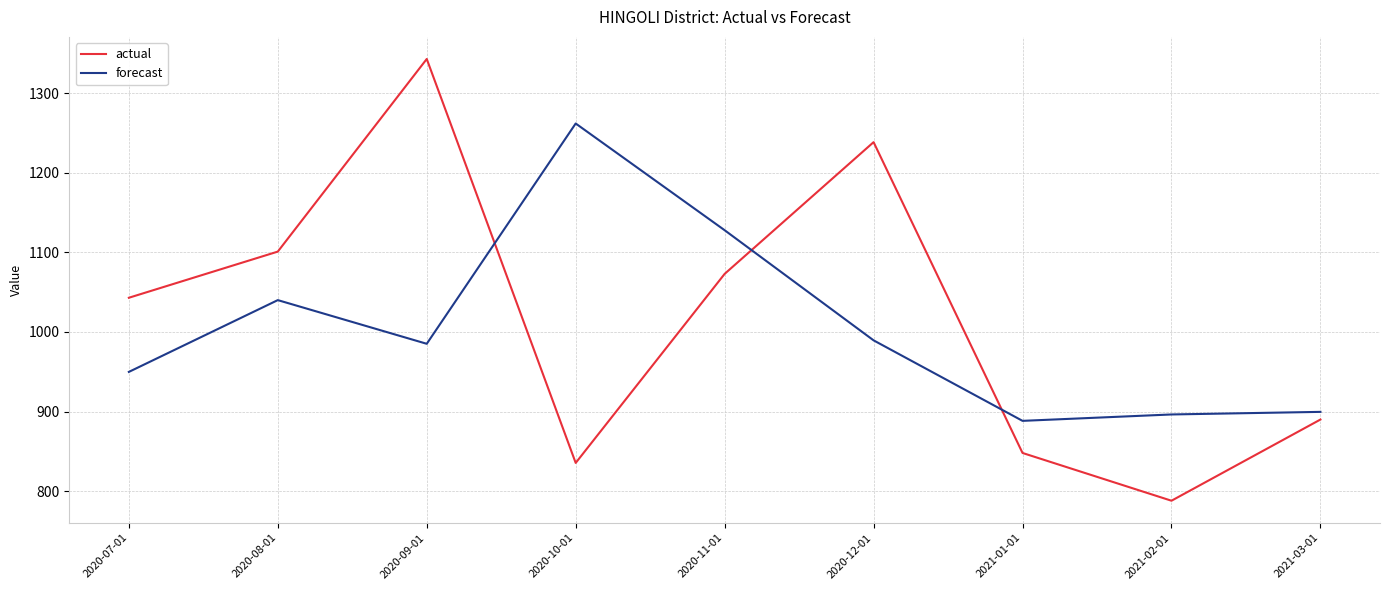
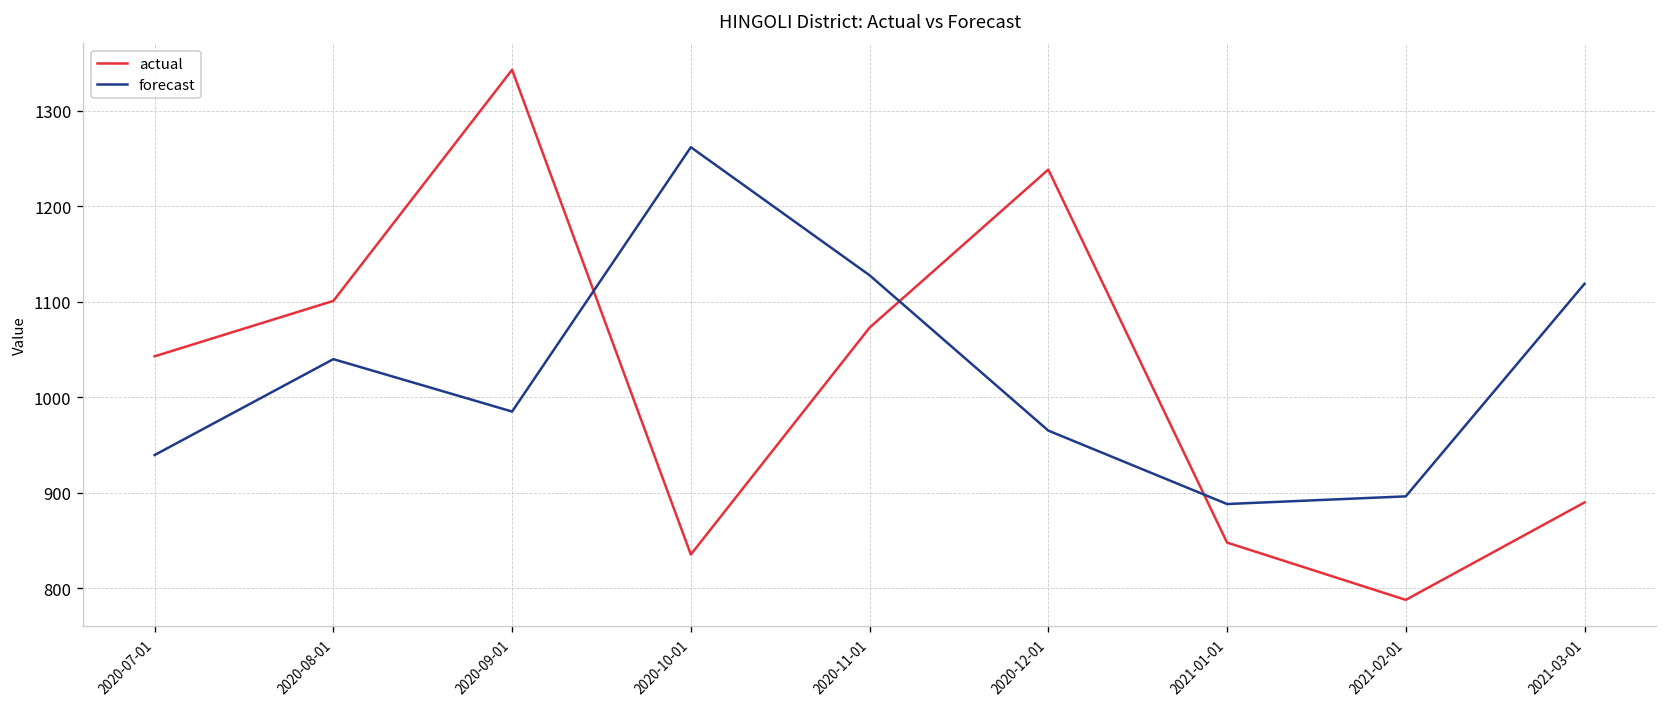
  {
    "actual": {
      "2020-07-01": 1040,
      "2020-08-01": 1100,
      "2020-09-01": 1340,
      "2020-10-01": 840,
      "2020-11-01": 1070,
      "2020-12-01": 1240,
      "2021-01-01": 850,
      "2021-02-01": 790,
      "2021-03-01": 890
    },
    "forecast": {
-     "2020-07-01": 950,
+     "2020-07-01": 940,
      "2020-08-01": 1040,
      "2020-09-01": 990,
      "2020-10-01": 1260,
      "2020-11-01": 1130,
-     "2020-12-01": 990,
+     "2020-12-01": 970,
      "2021-01-01": 890,
      "2021-02-01": 900,
-     "2021-03-01": 900
+     "2021-03-01": 1120
    }
  }
